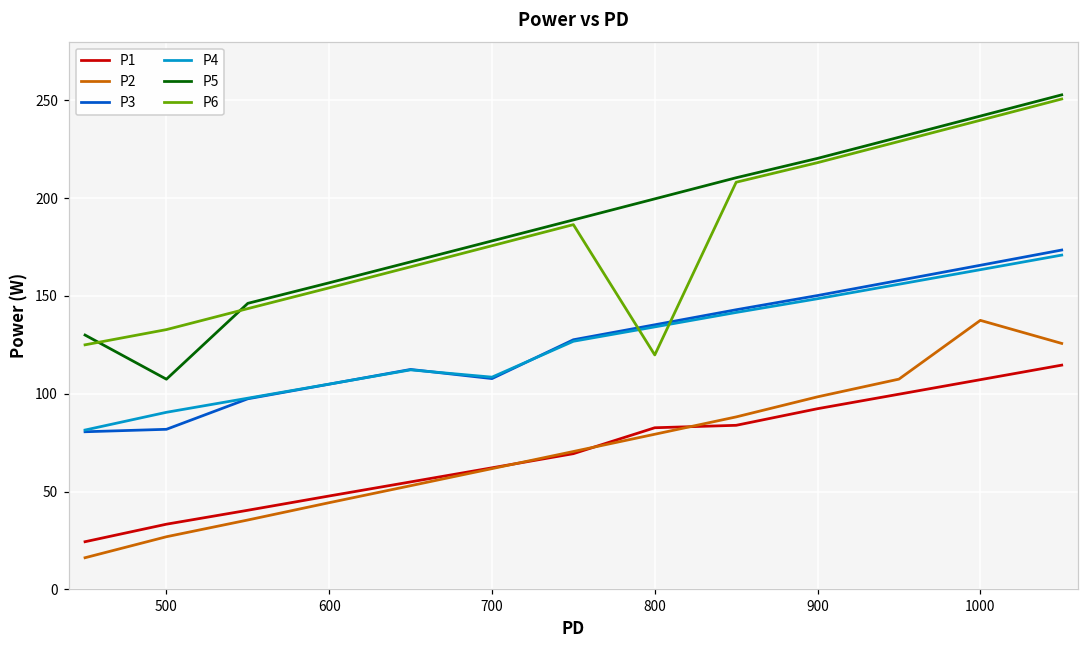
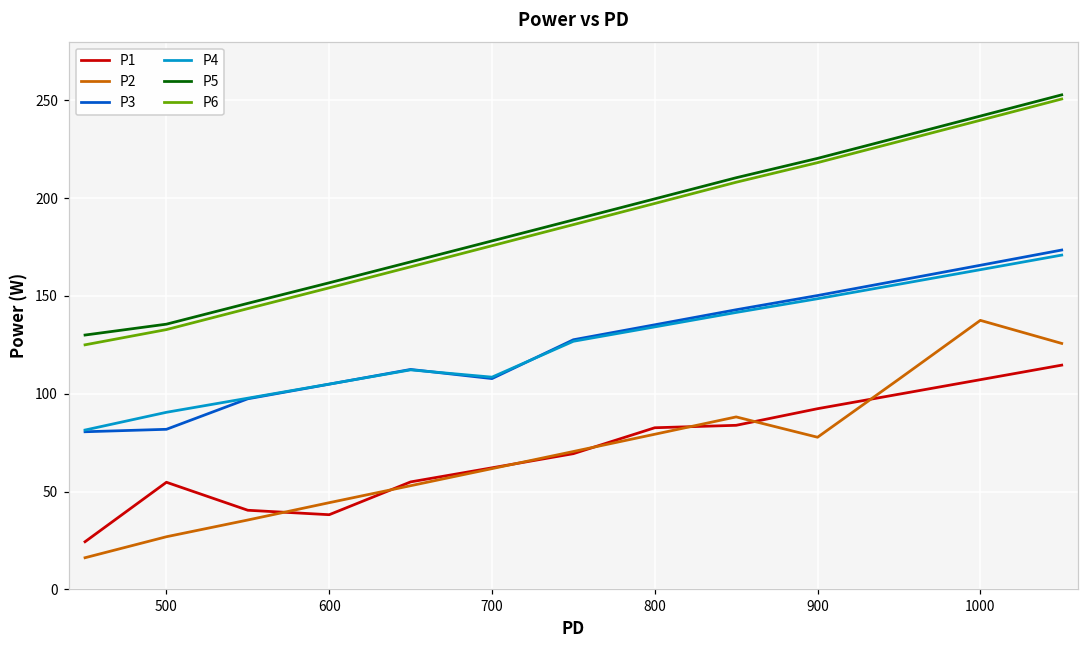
  {
    "P1": {
-     "500": 33,
-     "600": 48,
+     "500": 55,
+     "600": 38,
      "800": 83,
      "900": 92,
      "1000": 107
    },
    "P2": {
      "500": 27,
      "600": 44,
      "800": 79,
-     "900": 98,
+     "900": 78,
      "1000": 138
    },
    "P3": {
      "500": 82,
      "900": 150,
      "1000": 166
    },
    "P4": {
      "500": 90,
      "900": 149,
      "1000": 163
    },
    "P5": {
-     "500": 107,
+     "500": 136,
      "600": 157,
      "700": 178,
      "800": 200,
      "900": 220,
      "1000": 242
    },
    "P6": {
      "500": 133,
      "600": 154,
      "700": 176,
-     "800": 120,
+     "800": 197,
      "900": 218,
      "1000": 240
    }
  }
